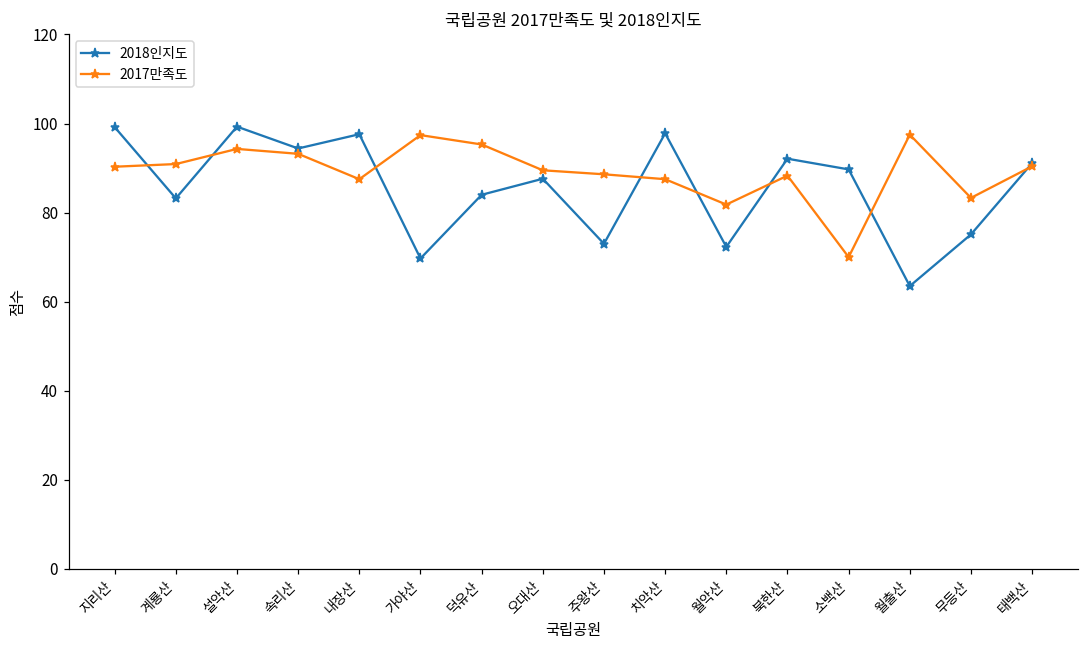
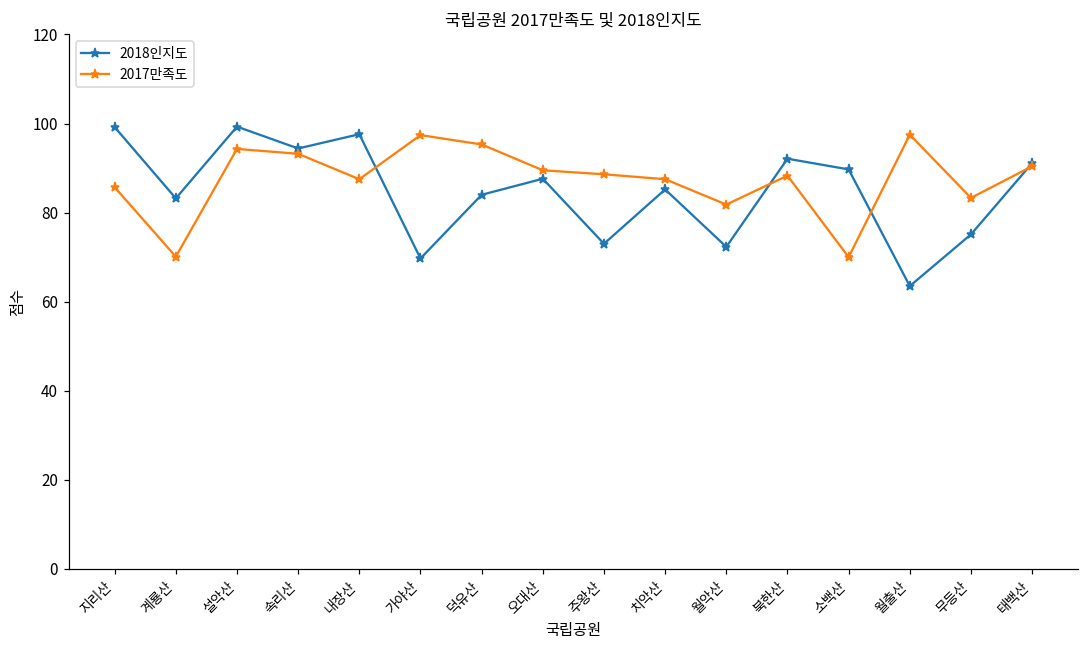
  {
    "2018인지도": {
      "지리산": 99,
      "계룡산": 83,
      "설악산": 99,
      "속리산": 94,
      "내장산": 98,
      "가야산": 70,
      "덕유산": 84,
      "오대산": 88,
      "주왕산": 73,
-     "치악산": 98,
+     "치악산": 85,
      "월악산": 72,
      "북한산": 92,
      "소백산": 90,
      "월출산": 64,
      "무등산": 75,
      "태백산": 91
    },
    "2017만족도": {
-     "지리산": 90,
-     "계룡산": 91,
+     "지리산": 86,
+     "계룡산": 70,
      "설악산": 94,
      "속리산": 93,
      "내장산": 88,
      "가야산": 97,
      "덕유산": 95,
      "오대산": 90,
      "주왕산": 89,
      "치악산": 88,
      "월악산": 82,
      "북한산": 88,
      "소백산": 70,
      "월출산": 98,
      "무등산": 83,
      "태백산": 90
    }
  }
